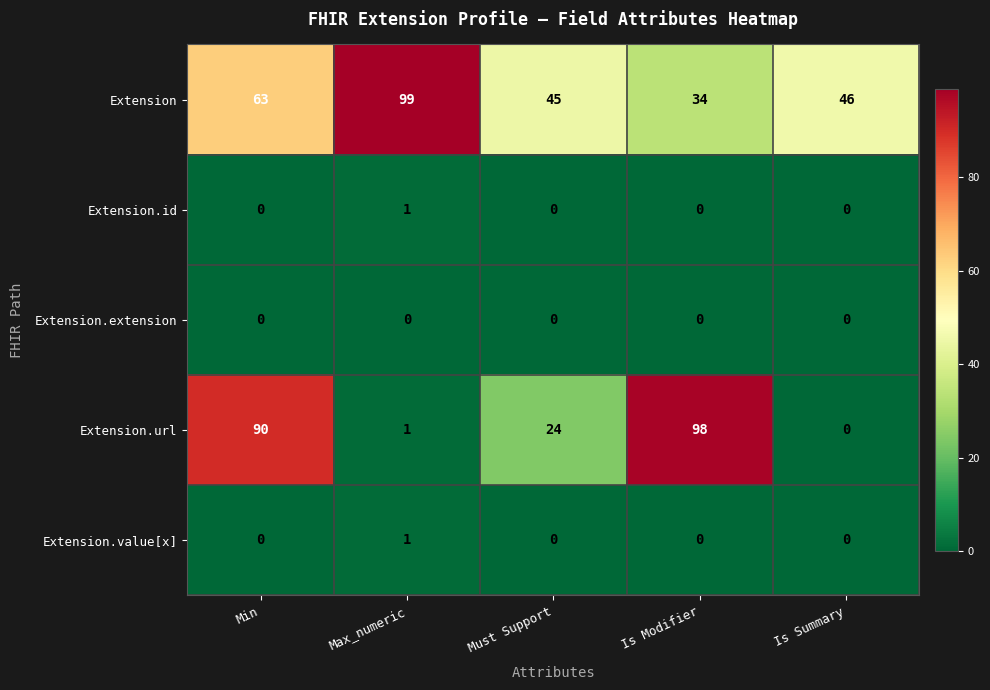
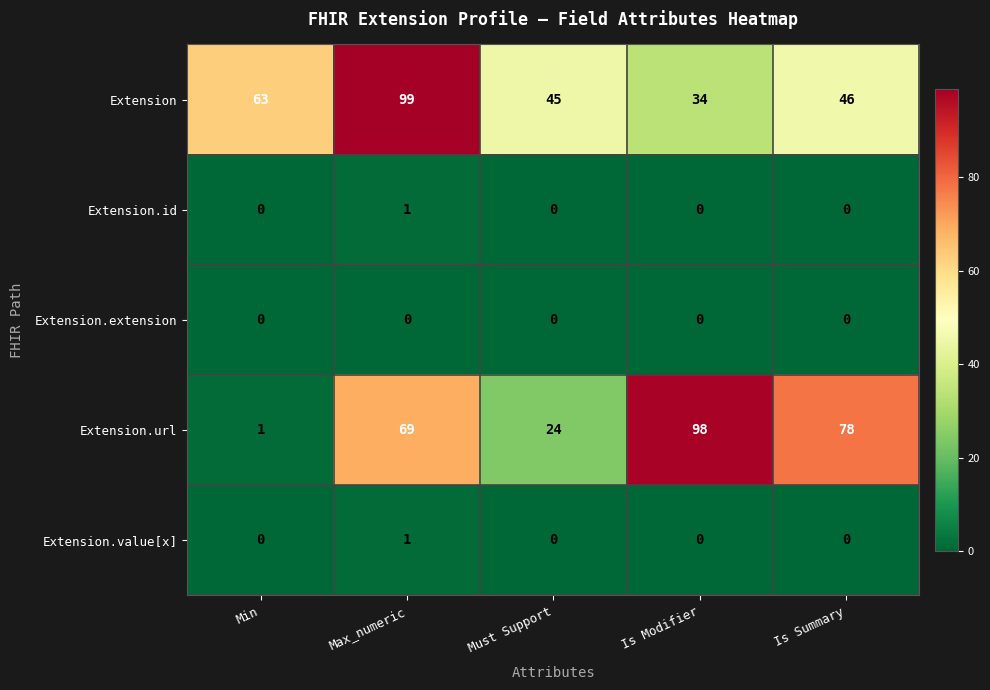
  {
    "Extension": {
      "Min": 63,
      "Max_numeric": 99,
      "Must Support": 45,
      "Is Modifier": 34,
      "Is Summary": 46
    },
    "Extension.id": {
      "Min": 0,
      "Max_numeric": 1,
      "Must Support": 0,
      "Is Modifier": 0,
      "Is Summary": 0
    },
    "Extension.extension": {
      "Min": 0,
      "Max_numeric": 0,
      "Must Support": 0,
      "Is Modifier": 0,
      "Is Summary": 0
    },
    "Extension.url": {
-     "Min": 90,
-     "Max_numeric": 1,
+     "Min": 1,
+     "Max_numeric": 69,
      "Must Support": 24,
      "Is Modifier": 98,
-     "Is Summary": 0
+     "Is Summary": 78
    },
    "Extension.value[x]": {
      "Min": 0,
      "Max_numeric": 1,
      "Must Support": 0,
      "Is Modifier": 0,
      "Is Summary": 0
    }
  }
